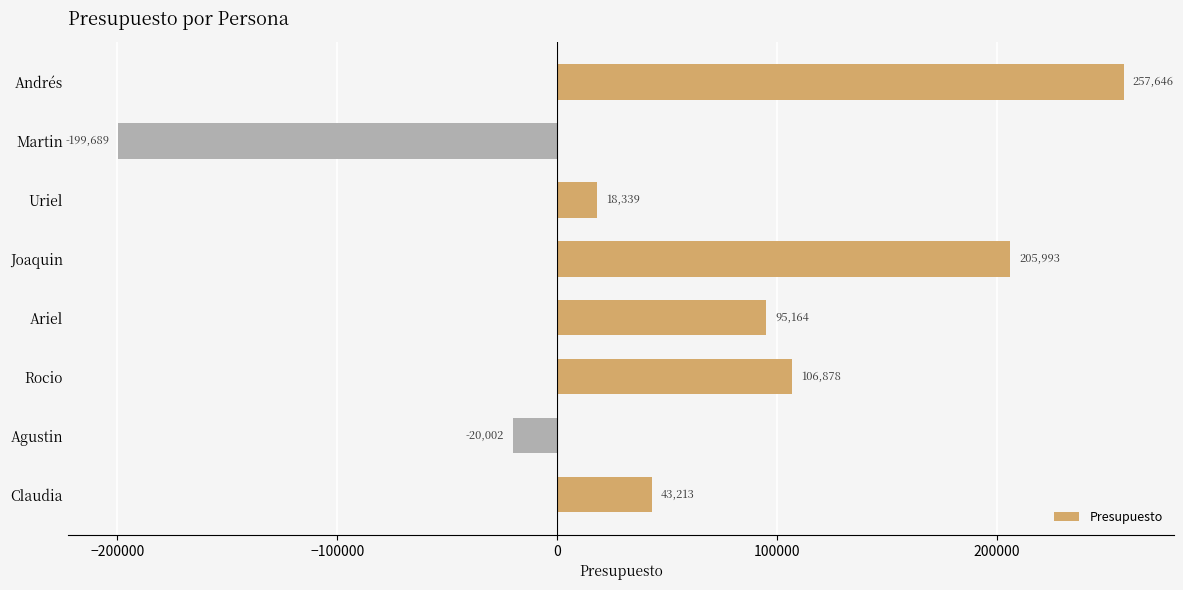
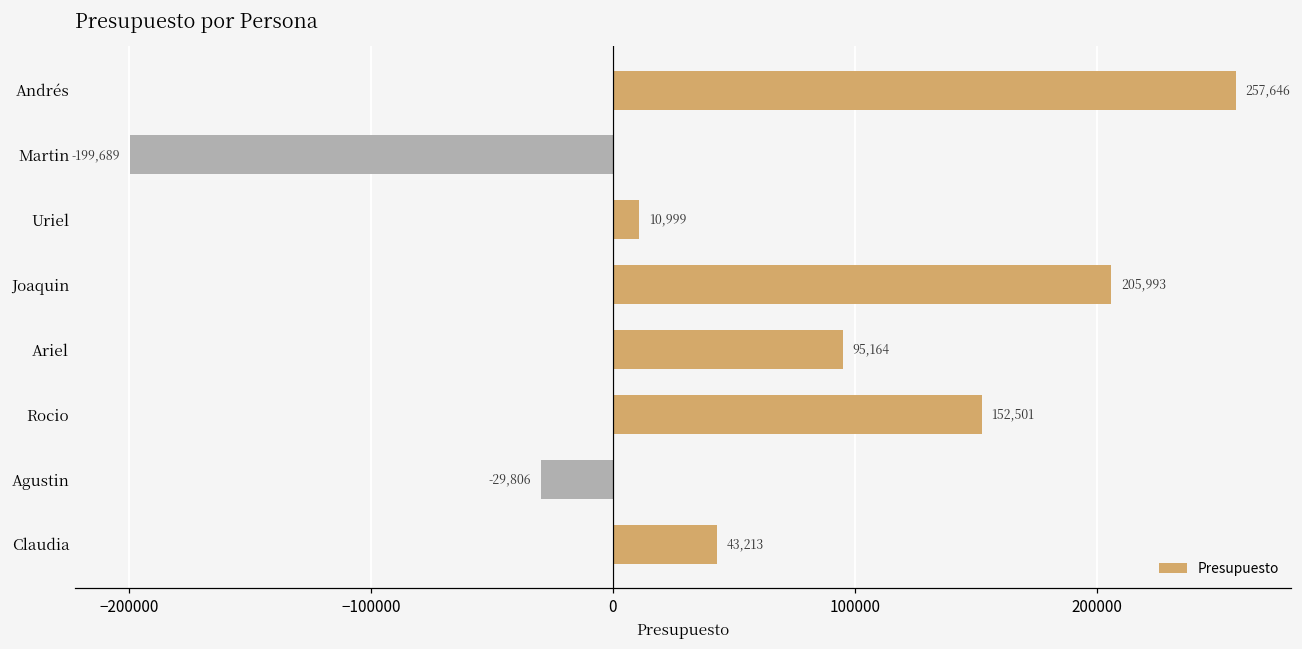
  {
    "Andrés": "257,646",
    "Martin": "-199,689",
-   "Uriel": "18,339",
+   "Uriel": "10,999",
    "Joaquin": "205,993",
    "Ariel": "95,164",
-   "Rocio": "106,878",
-   "Agustin": "-20,002",
+   "Rocio": "152,501",
+   "Agustin": "-29,806",
    "Claudia": "43,213"
  }
